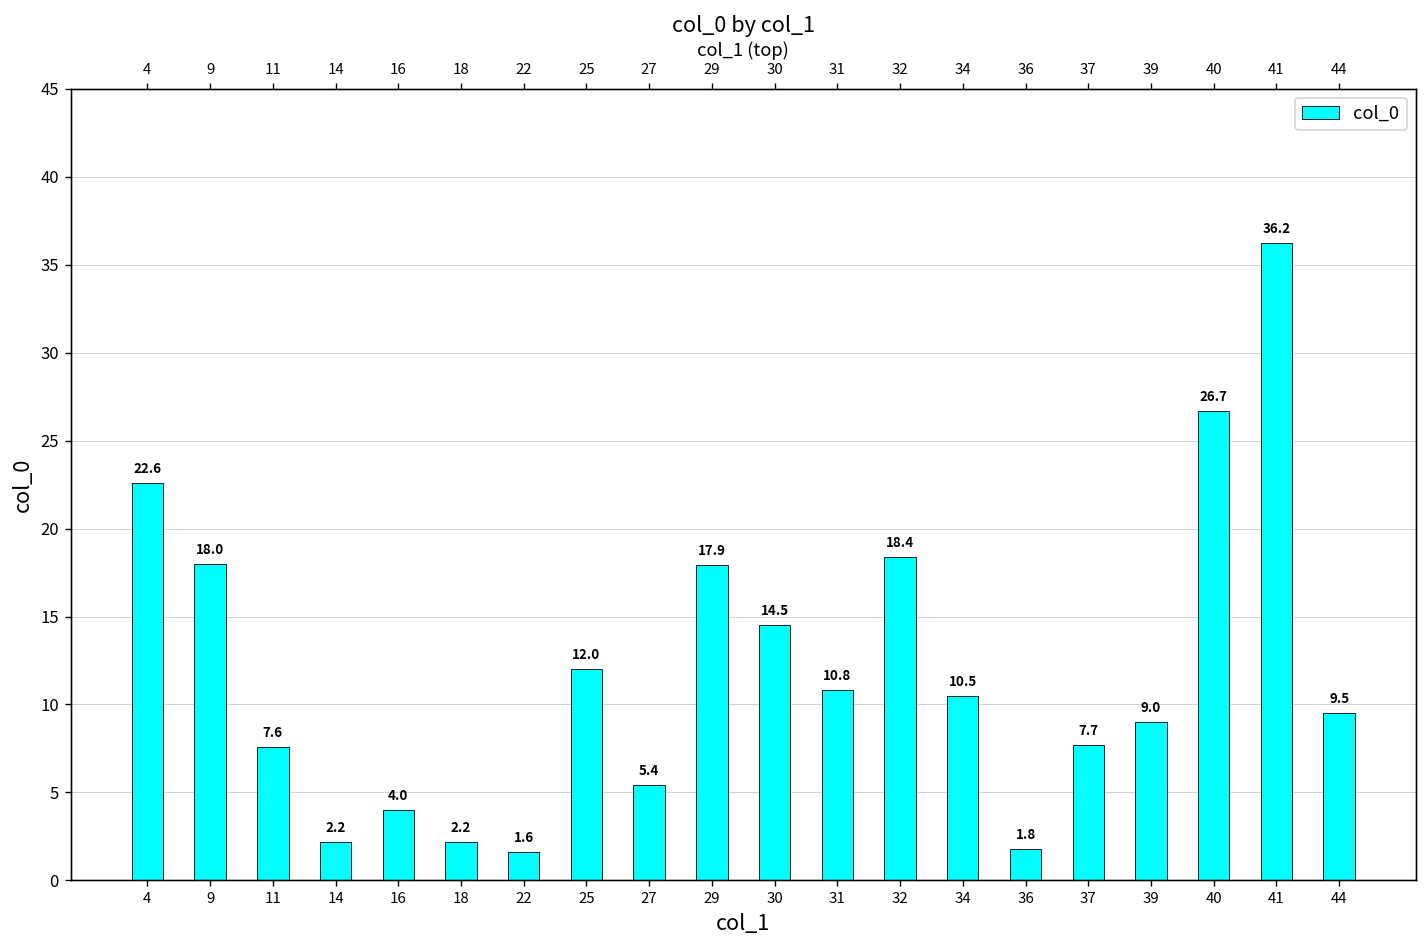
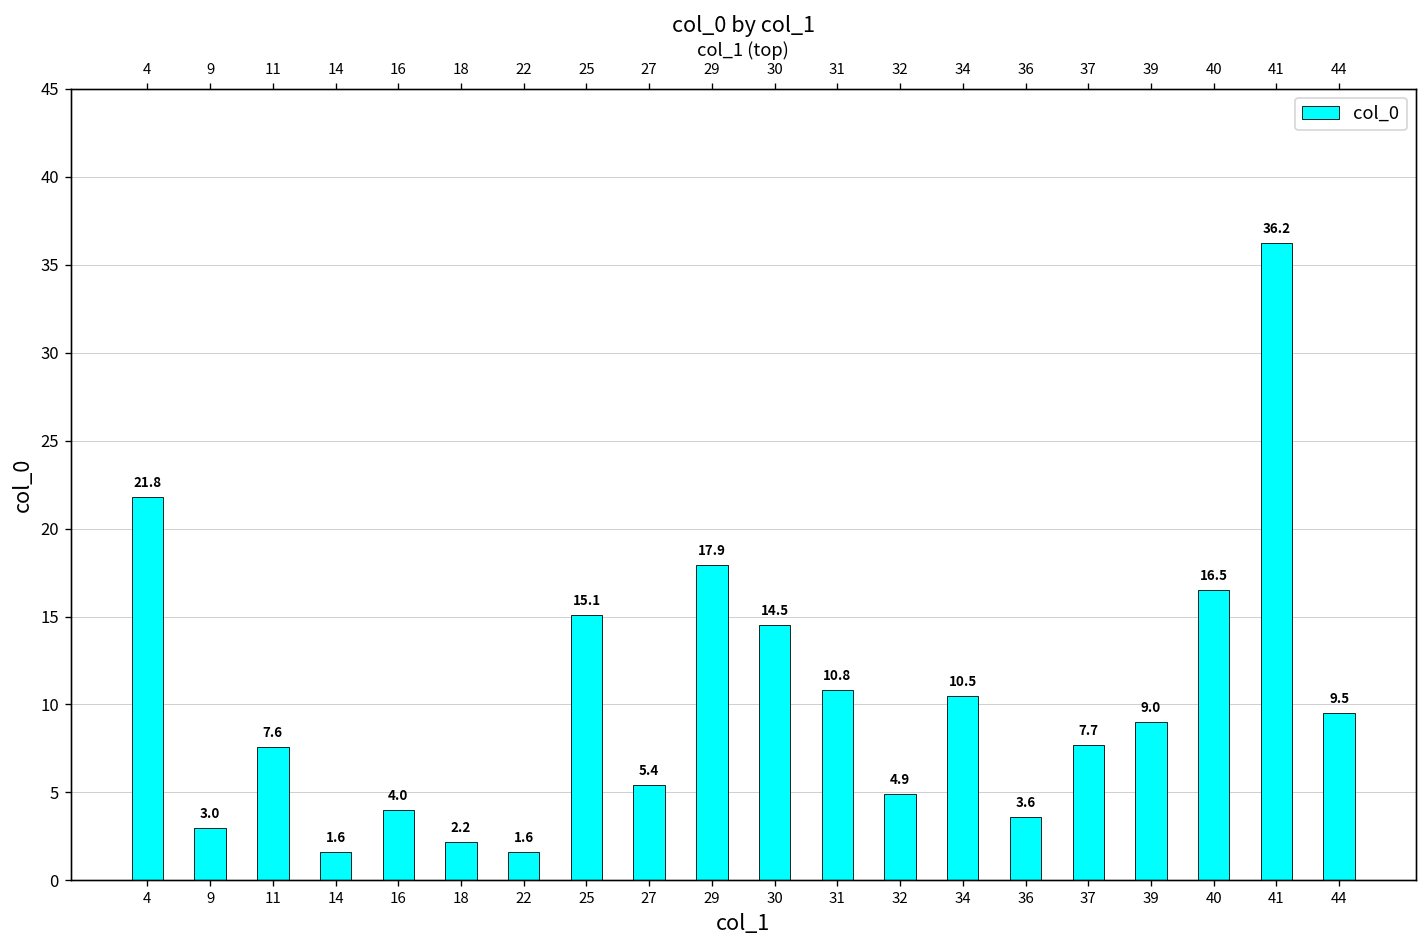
  {
-   "4": 22.6,
-   "9": 18.0,
+   "4": 21.8,
+   "9": 3.0,
    "11": 7.6,
-   "14": 2.2,
+   "14": 1.6,
    "16": 4.0,
    "18": 2.2,
    "22": 1.6,
-   "25": 12.0,
+   "25": 15.1,
    "27": 5.4,
    "29": 17.9,
    "30": 14.5,
    "31": 10.8,
-   "32": 18.4,
+   "32": 4.9,
    "34": 10.5,
-   "36": 1.8,
+   "36": 3.6,
    "37": 7.7,
    "39": 9.0,
-   "40": 26.7,
+   "40": 16.5,
    "41": 36.2,
    "44": 9.5
  }
